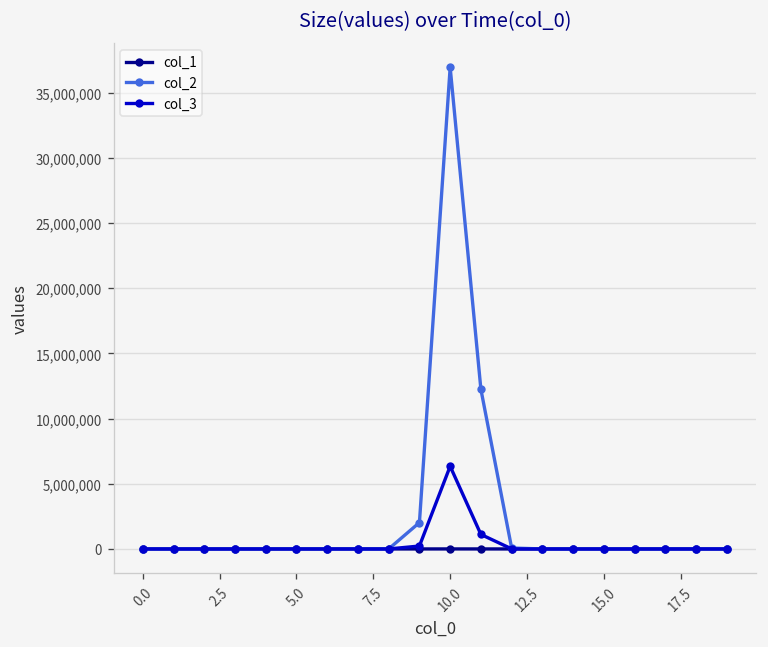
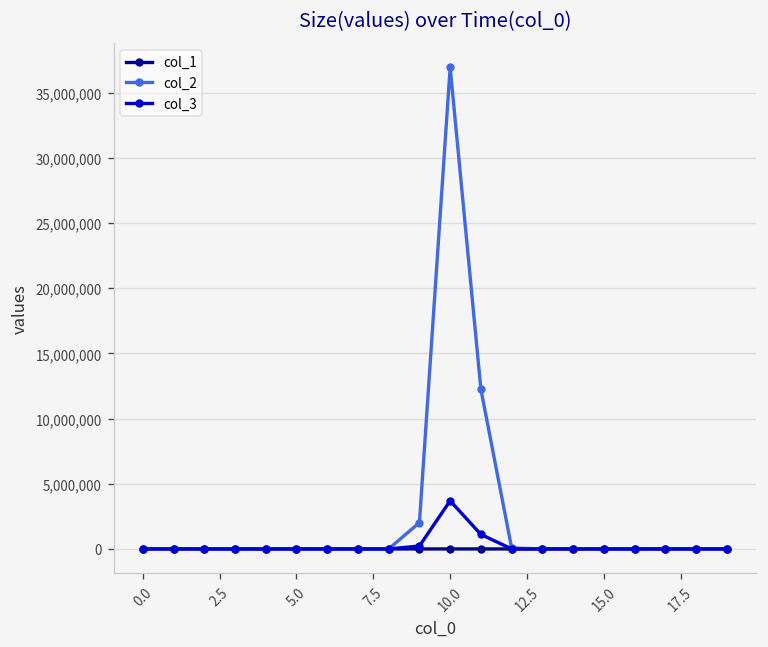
  {
    "col_1": {
      "10.0": "0"
    },
    "col_2": {
      "10.0": "36,900,000"
    },
    "col_3": {
-     "10.0": "6,300,000"
+     "10.0": "3,700,000"
    }
  }
